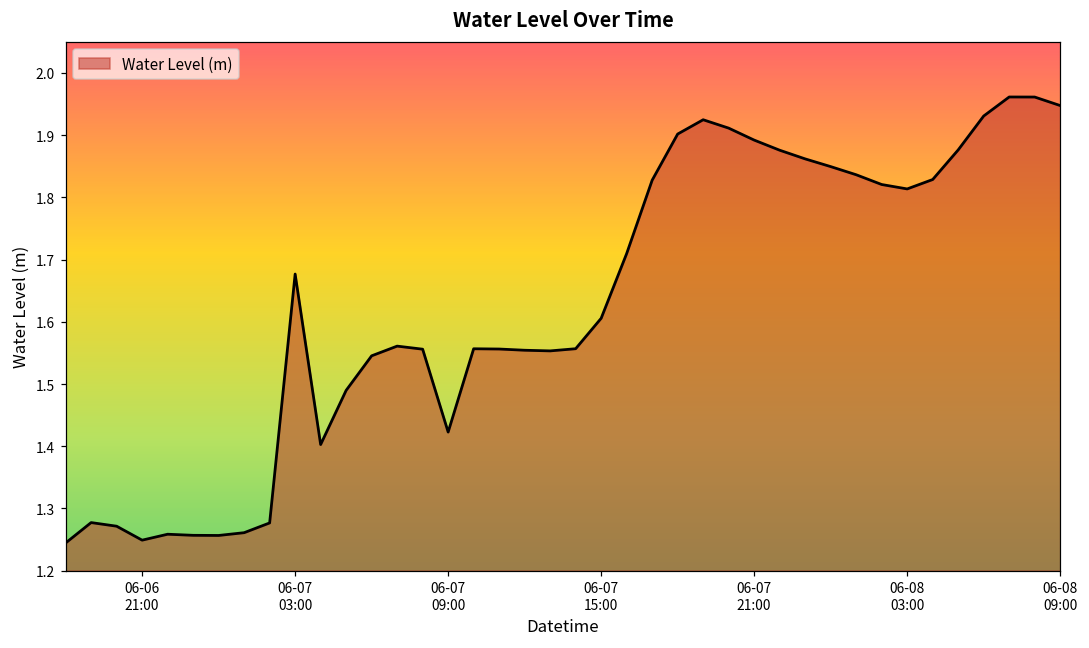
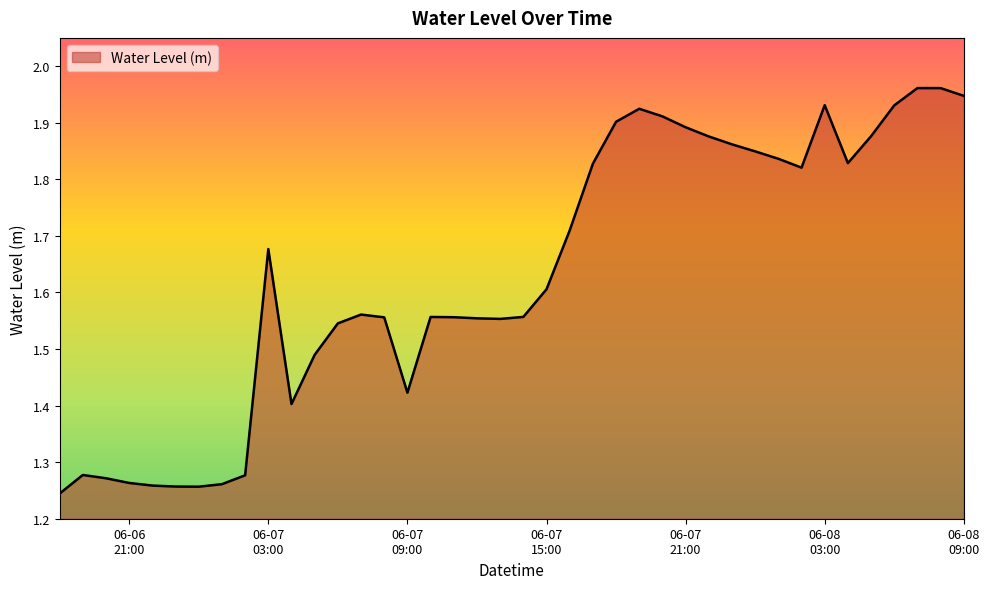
  {
-   "06-06 21:00": 1.25,
+   "06-06 21:00": 1.26,
    "06-07 03:00": 1.68,
    "06-07 09:00": 1.42,
    "06-07 15:00": 1.61,
    "06-07 21:00": 1.89,
-   "06-08 03:00": 1.81,
+   "06-08 03:00": 1.93,
    "06-08 09:00": 1.95
  }
